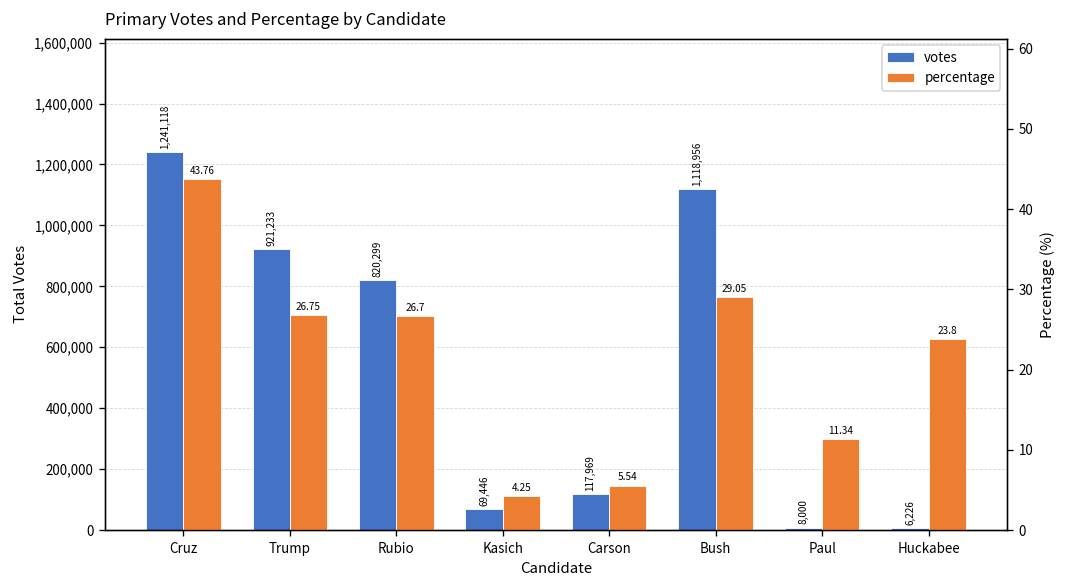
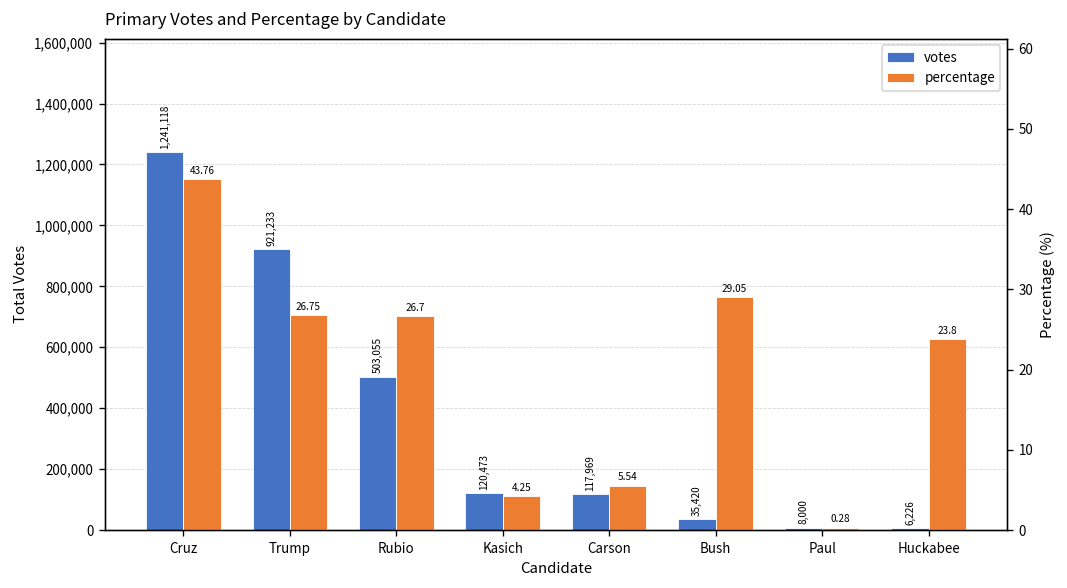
  {
    "votes": {
      "Cruz": "1,241,118",
      "Trump": "921,233",
-     "Rubio": "820,299",
-     "Kasich": "69,446",
+     "Rubio": "503,055",
+     "Kasich": "120,473",
      "Carson": "117,969",
-     "Bush": "1,118,956",
+     "Bush": "35,420",
      "Paul": "8,000",
      "Huckabee": "6,226"
    },
    "percentage": {
      "Cruz": "43.76",
      "Trump": "26.75",
      "Rubio": "26.7",
      "Kasich": "4.25",
      "Carson": "5.54",
      "Bush": "29.05",
-     "Paul": "11.34",
+     "Paul": "0.28",
      "Huckabee": "23.8"
    }
  }
